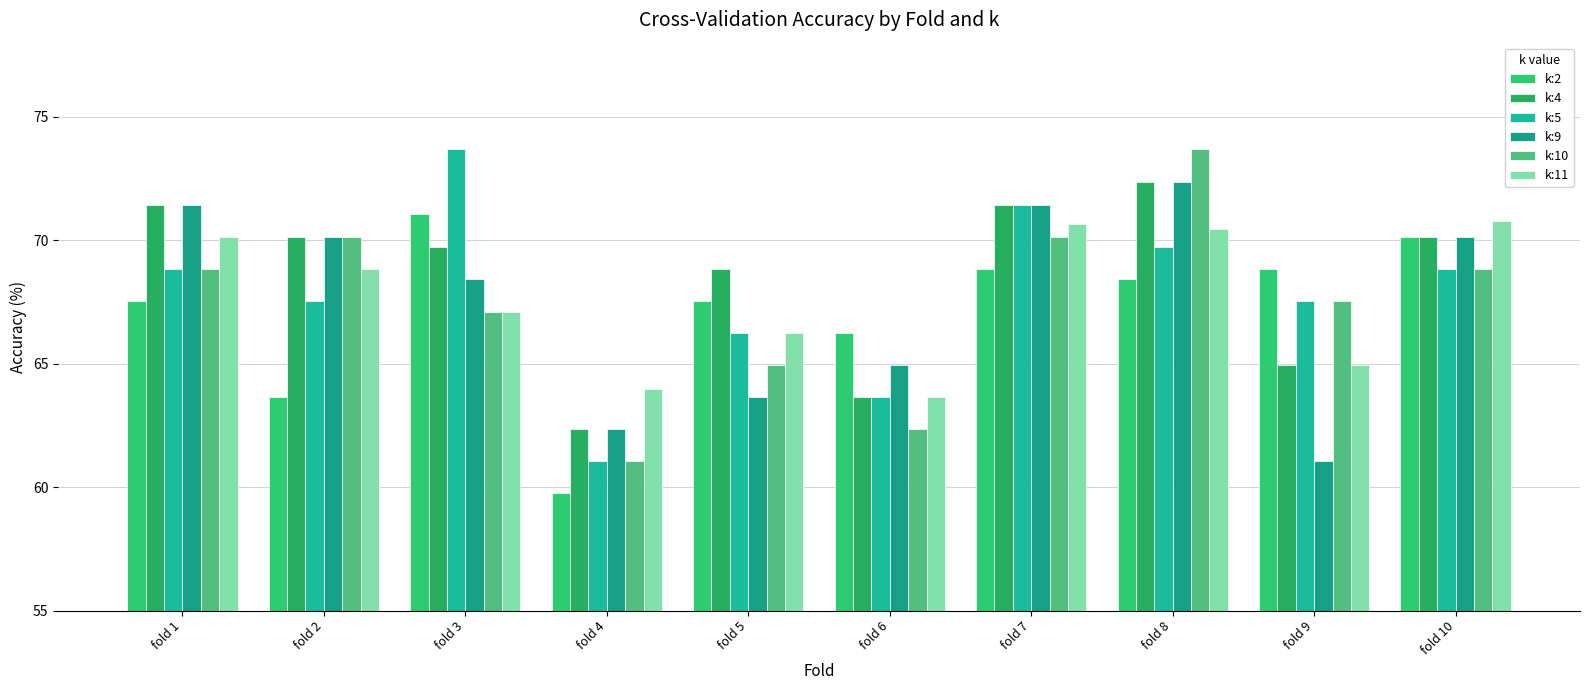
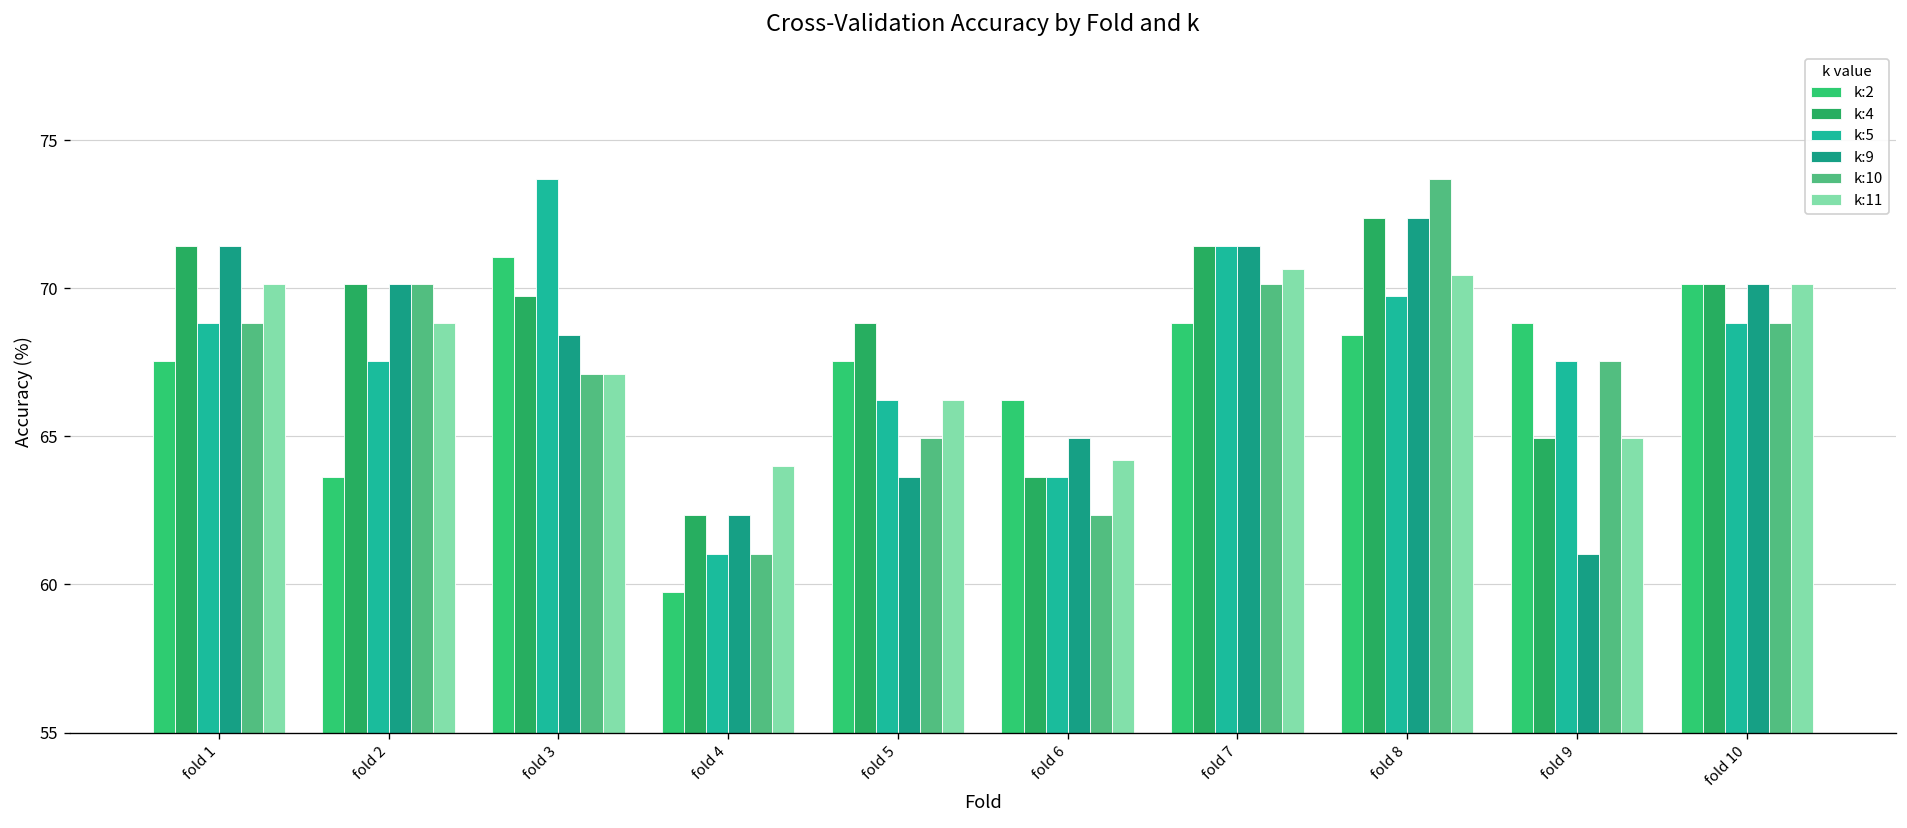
  {
    "k:11": {
      "fold 1": 70.1,
      "fold 2": 68.8,
      "fold 3": 67.1,
      "fold 4": 64.0,
      "fold 5": 66.2,
-     "fold 6": 63.6,
+     "fold 6": 64.2,
      "fold 7": 70.7,
      "fold 8": 70.5,
      "fold 9": 64.9,
-     "fold 10": 70.8
+     "fold 10": 70.1
    }
  }
